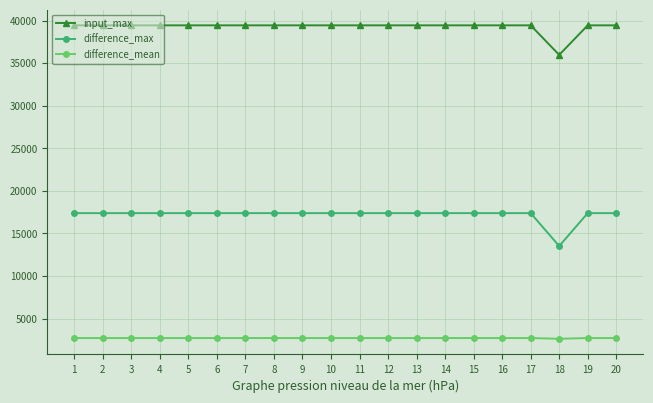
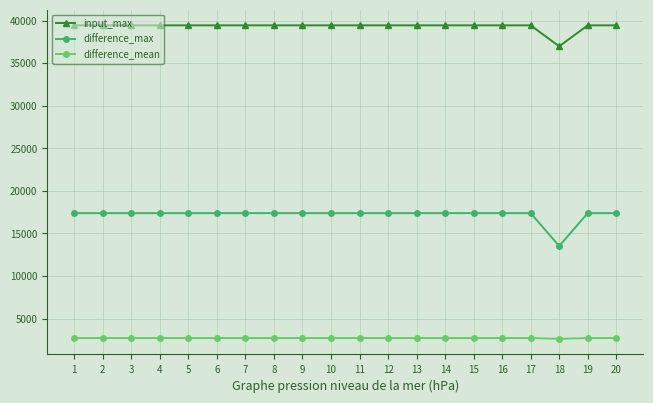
  {
    "input_max": {
      "5": 39000,
      "6": 39000,
      "7": 39000,
      "8": 39000,
      "9": 39000,
      "10": 39000,
      "11": 39000,
      "12": 39000,
      "13": 39000,
      "14": 39000,
      "15": 39000,
      "16": 39000,
      "17": 39000,
-     "18": 36000,
+     "18": 37000,
      "19": 39000,
      "20": 39000
    }
  }
